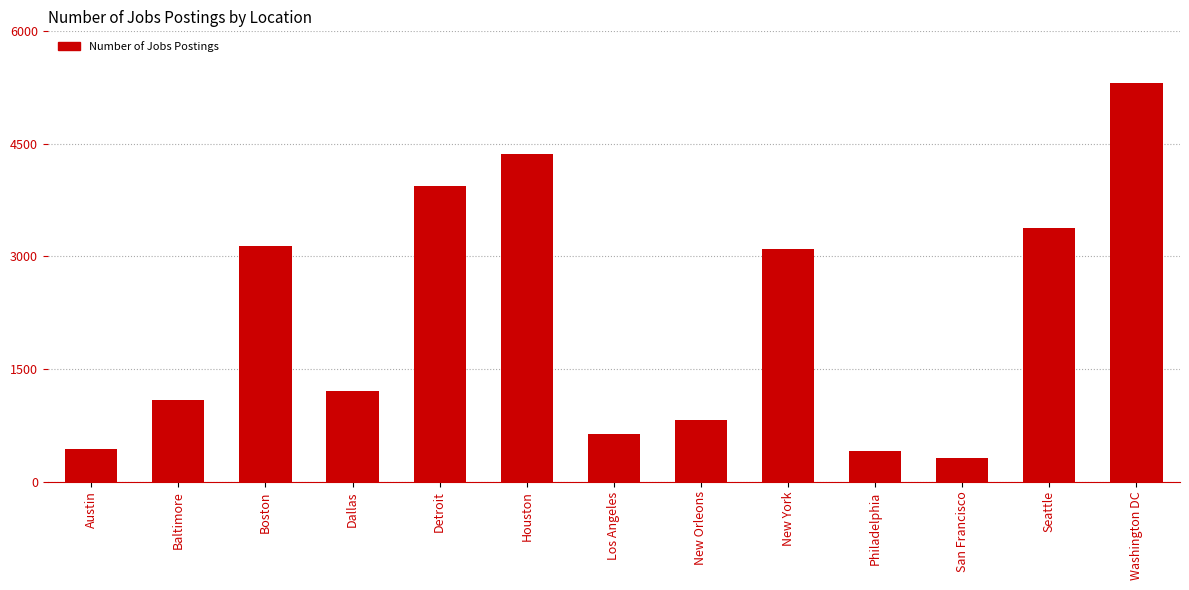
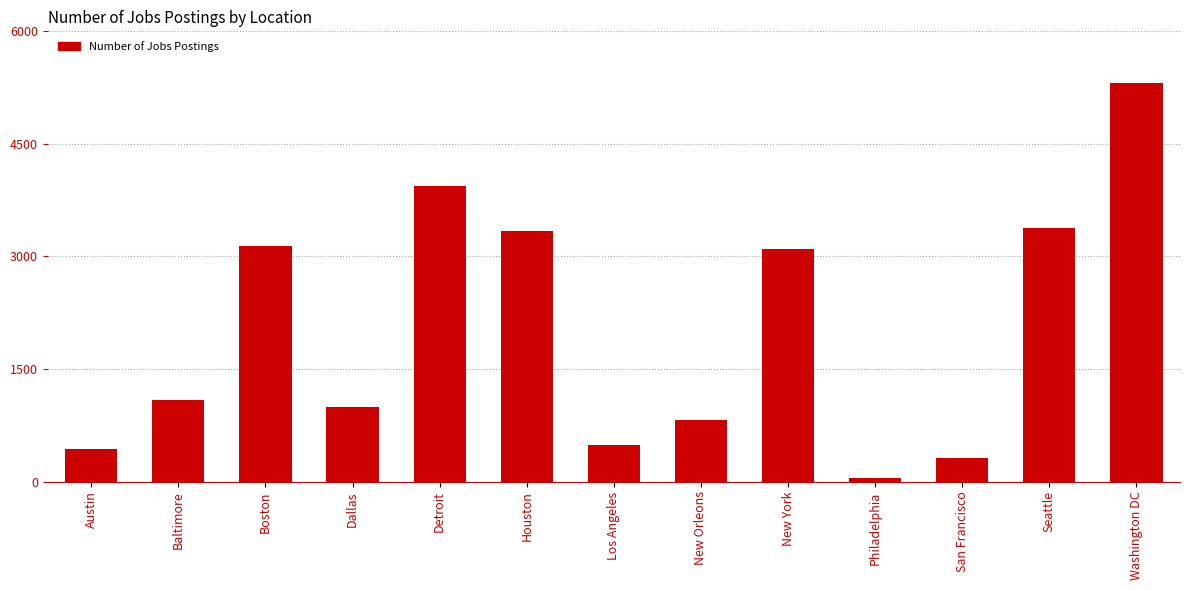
  {
    "Austin": 400,
    "Baltimore": 1100,
    "Boston": 3100,
-   "Dallas": 1200,
+   "Dallas": 1000,
    "Detroit": 3900,
-   "Houston": 4400,
-   "Los Angeles": 600,
+   "Houston": 3300,
+   "Los Angeles": 500,
    "New Orleons": 800,
    "New York": 3100,
-   "Philadelphia": 400,
+   "Philadelphia": 0,
    "San Francisco": 300,
    "Seattle": 3400,
    "Washington DC": 5300
  }
